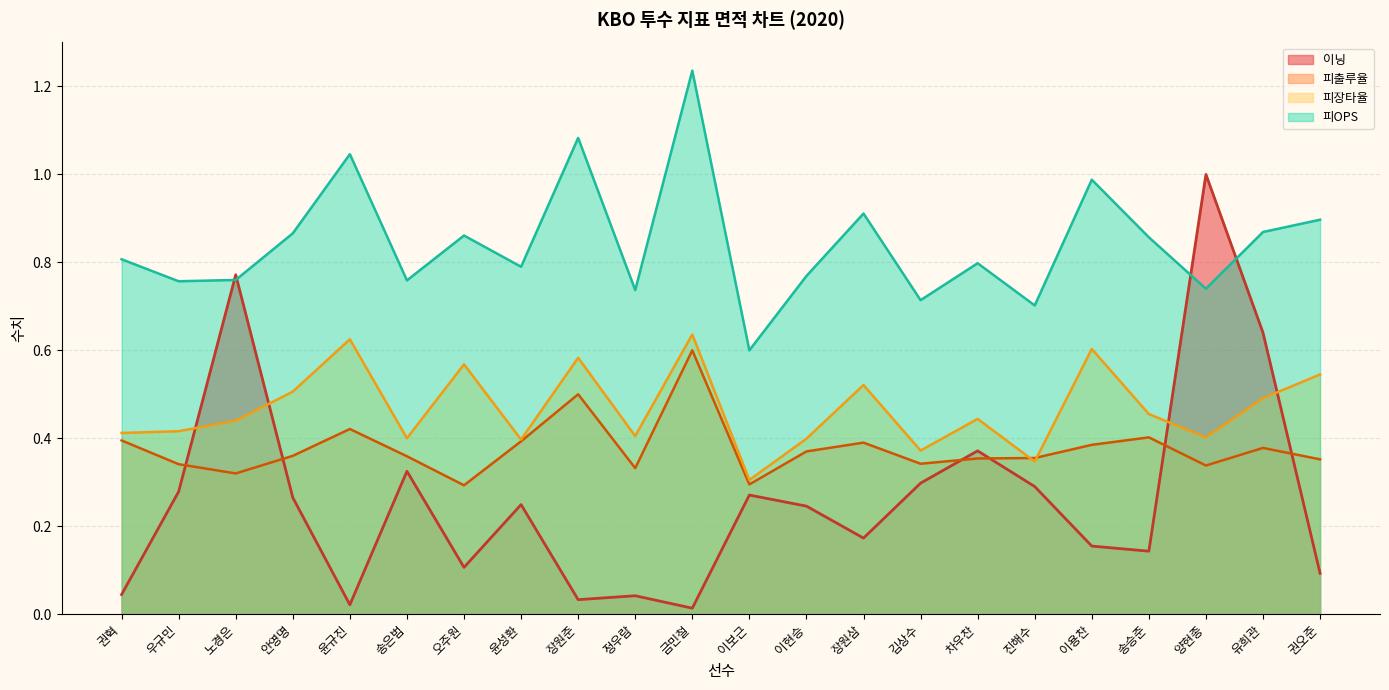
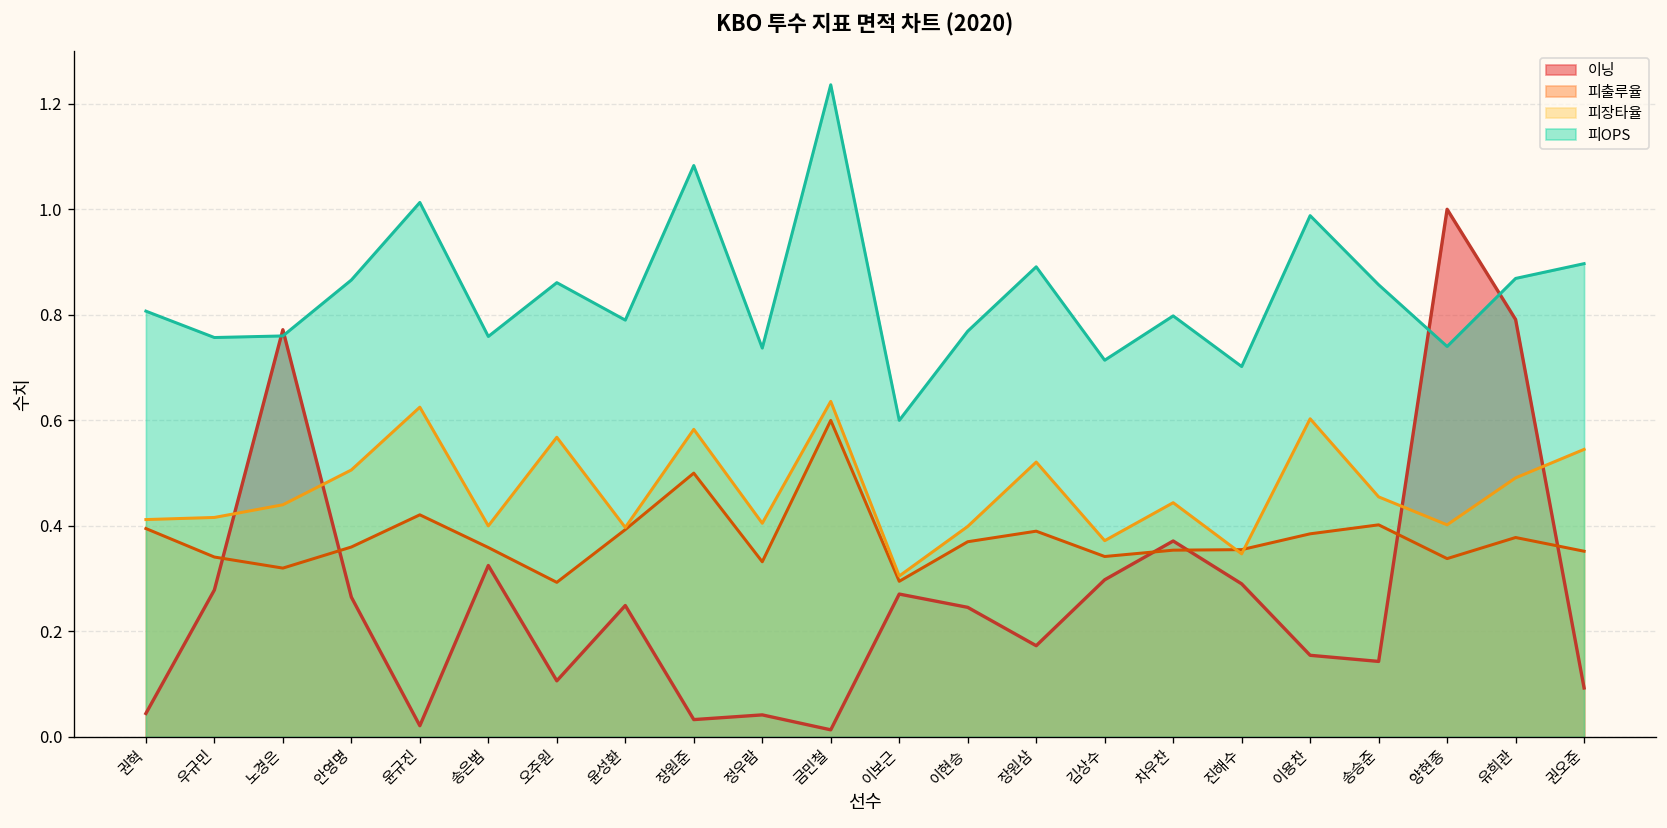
  {
    "이닝": {
      "권혁": 0.04,
      "우규민": 0.28,
      "노경은": 0.77,
      "안영명": 0.27,
      "윤규진": 0.02,
      "송은범": 0.32,
      "오주원": 0.11,
      "윤성환": 0.25,
      "장원준": 0.03,
      "정우람": 0.04,
      "금민철": 0.01,
      "이보근": 0.27,
      "이현승": 0.25,
      "장원삼": 0.17,
      "김상수": 0.30,
      "차우찬": 0.37,
      "진해수": 0.29,
      "이용찬": 0.15,
      "송승준": 0.14,
      "양현종": 1.00,
-     "유희관": 0.64,
+     "유희관": 0.79,
      "권오준": 0.09
    },
    "피OPS": {
      "권혁": 0.81,
      "우규민": 0.76,
      "노경은": 0.76,
      "안영명": 0.87,
-     "윤규진": 1.05,
+     "윤규진": 1.01,
      "송은범": 0.76,
      "오주원": 0.86,
      "윤성환": 0.79,
      "장원준": 1.08,
      "정우람": 0.74,
      "금민철": 1.24,
      "이보근": 0.60,
      "이현승": 0.77,
-     "장원삼": 0.91,
+     "장원삼": 0.89,
      "김상수": 0.71,
      "차우찬": 0.80,
      "진해수": 0.70,
      "이용찬": 0.99,
      "송승준": 0.86,
      "양현종": 0.74,
      "유희관": 0.87,
      "권오준": 0.90
    }
  }
